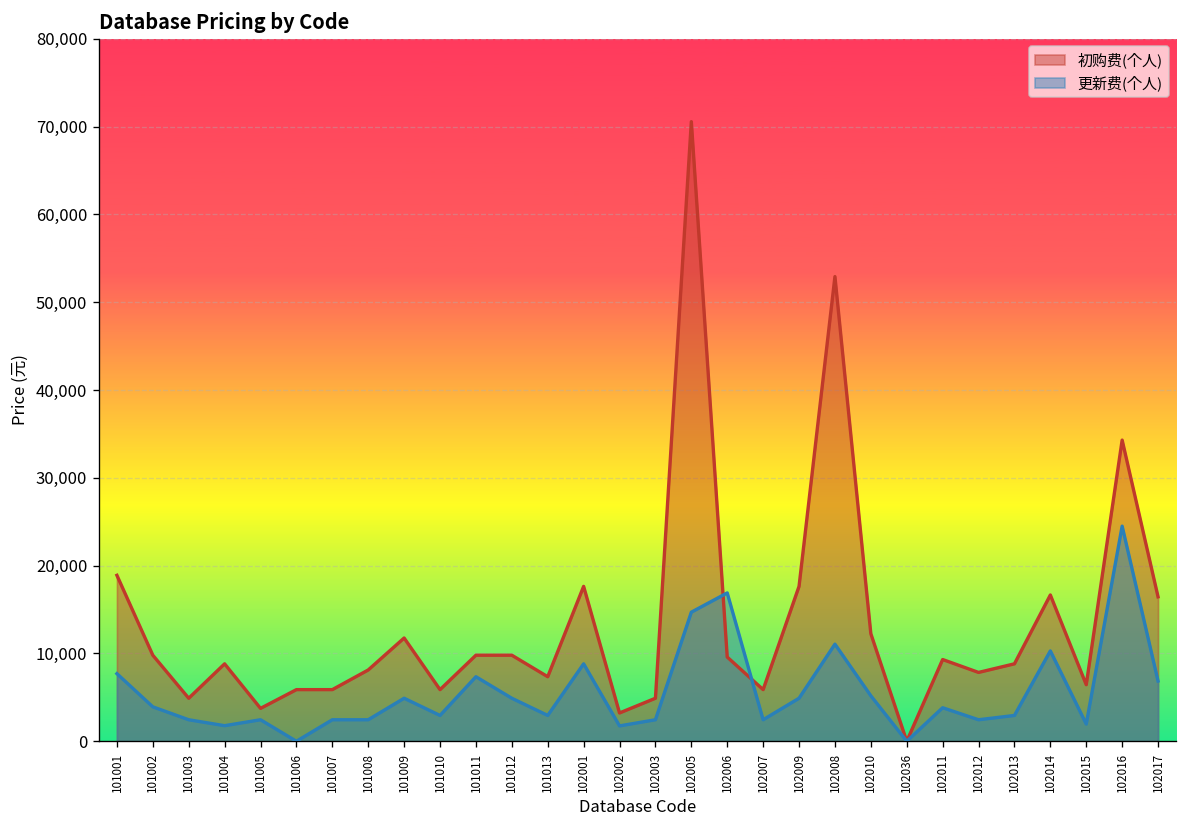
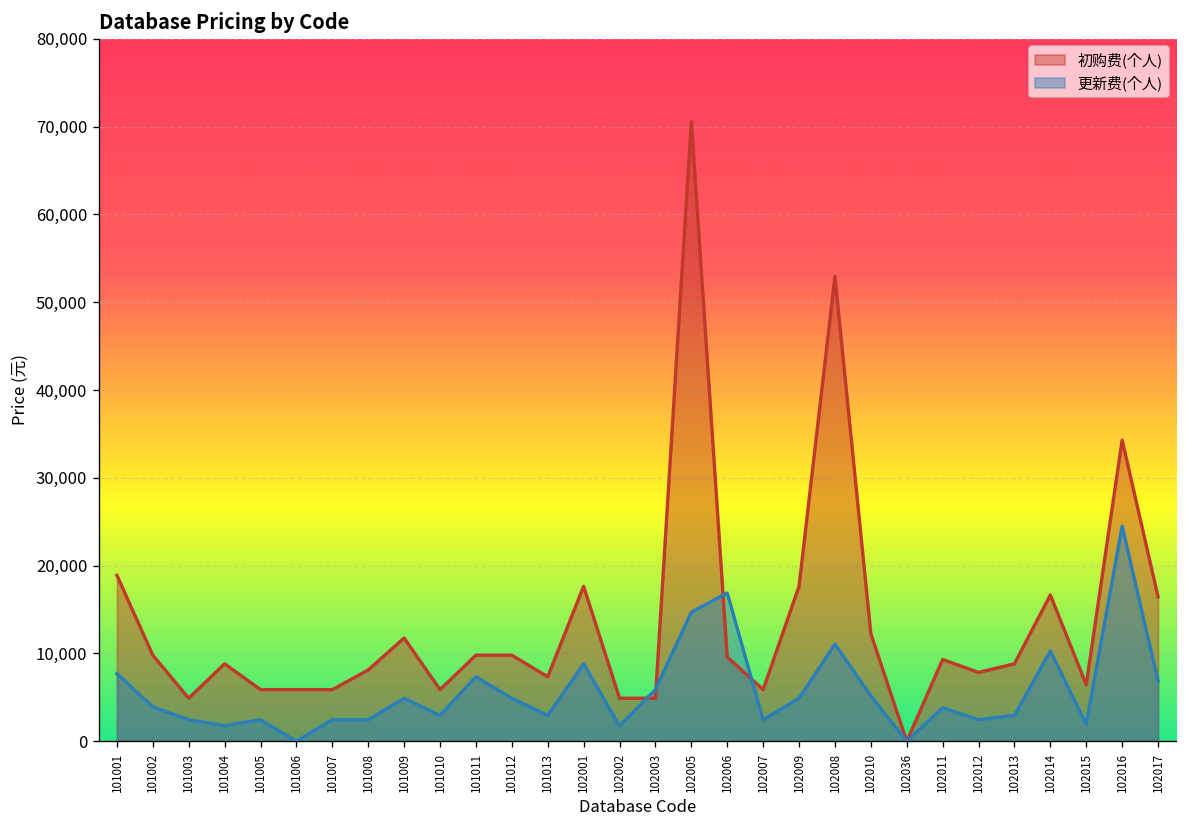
  {
    "初购费(个人)": {
      "101001": "19,000",
      "101002": "10,000",
      "101003": "5,000",
      "101004": "9,000",
-     "101005": "4,000",
+     "101005": "6,000",
      "101006": "6,000",
      "101007": "6,000",
      "101008": "8,000",
      "101009": "12,000",
      "101010": "6,000",
      "101011": "10,000",
      "101012": "10,000",
      "101013": "7,000",
      "102001": "18,000",
-     "102002": "3,000",
+     "102002": "5,000",
      "102003": "5,000",
      "102005": "71,000",
      "102006": "10,000",
      "102007": "6,000",
      "102009": "18,000",
      "102008": "53,000",
      "102010": "12,000",
      "102011": "9,000",
      "102012": "8,000",
      "102013": "9,000",
      "102014": "17,000",
      "102015": "6,000",
      "102016": "34,000",
      "102017": "16,000"
    },
    "更新费(个人)": {
      "101001": "8,000",
      "101002": "4,000",
      "101003": "2,000",
      "101004": "2,000",
      "101005": "2,000",
      "101006": "0",
      "101007": "2,000",
      "101008": "2,000",
      "101009": "5,000",
      "101010": "3,000",
      "101011": "7,000",
      "101012": "5,000",
      "101013": "3,000",
      "102001": "9,000",
      "102002": "2,000",
-     "102003": "2,000",
+     "102003": "6,000",
      "102005": "15,000",
      "102006": "17,000",
      "102007": "2,000",
      "102009": "5,000",
      "102008": "11,000",
      "102010": "5,000",
      "102011": "4,000",
      "102012": "2,000",
      "102013": "3,000",
      "102014": "10,000",
      "102015": "2,000",
      "102016": "25,000",
      "102017": "7,000"
    }
  }
